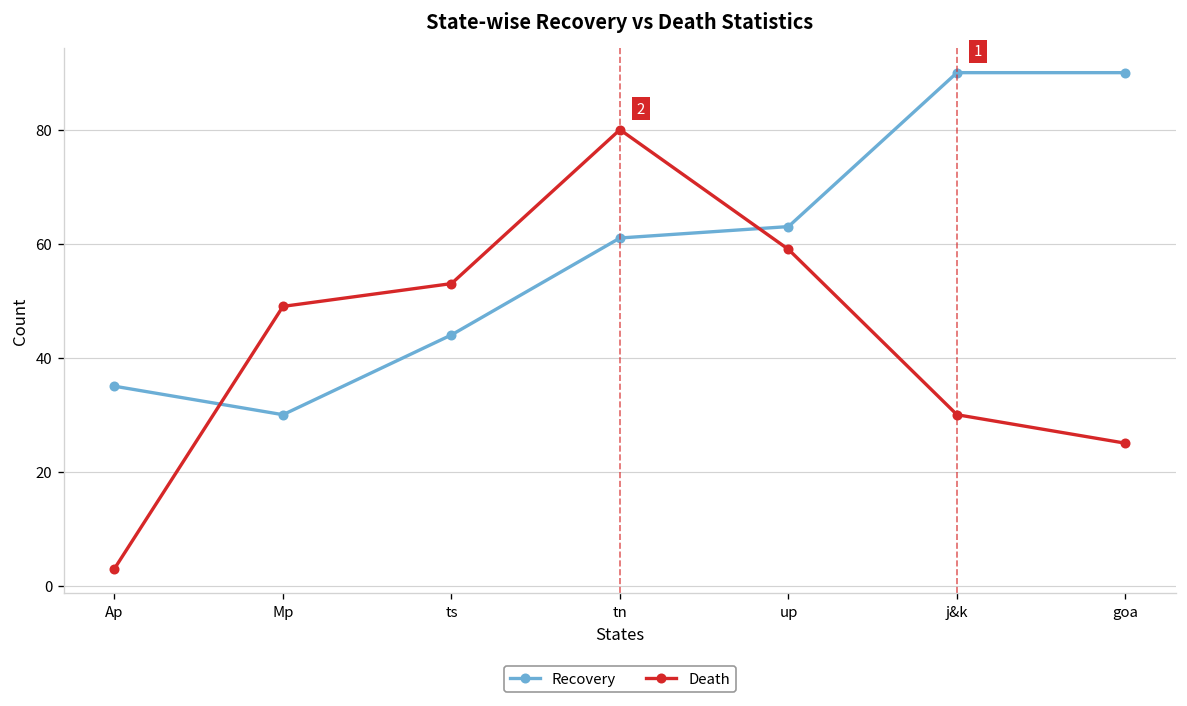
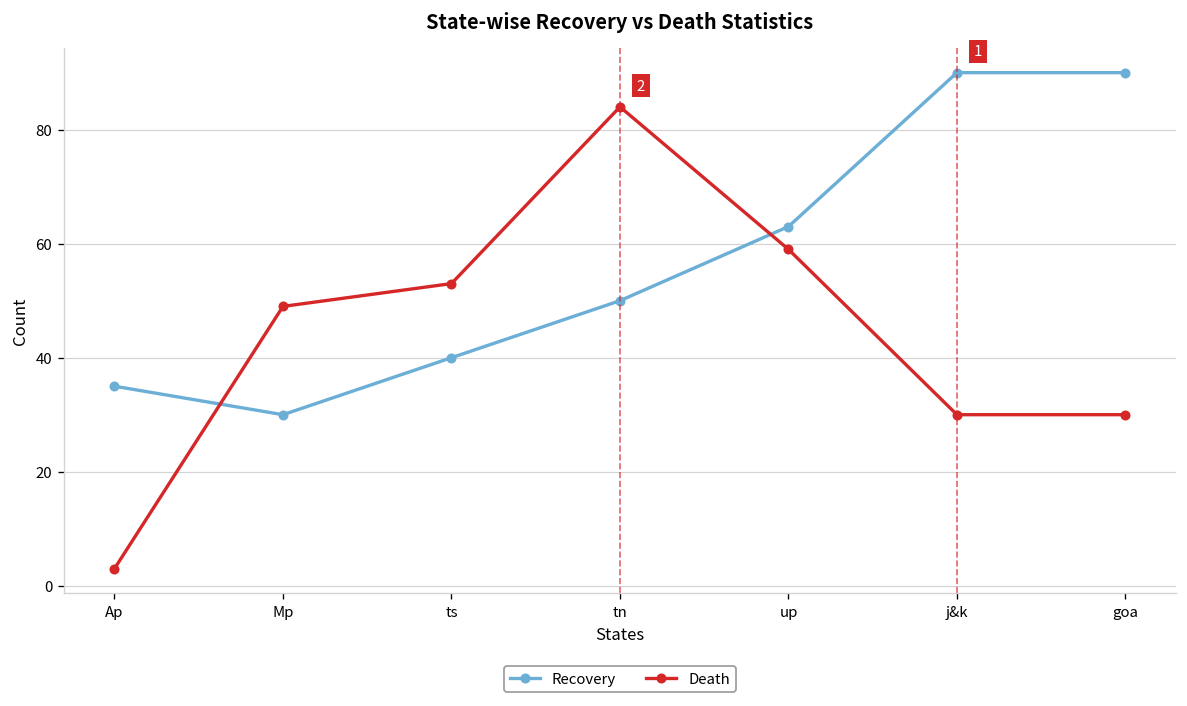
  {
    "Recovery": {
      "Ap": 35,
      "Mp": 30,
-     "ts": 44,
-     "tn": 61,
+     "ts": 40,
+     "tn": 50,
      "up": 63,
      "goa": 90
    },
    "Death": {
      "Ap": 3,
      "Mp": 49,
      "ts": 53,
-     "tn": 80,
+     "tn": 84,
      "up": 59,
      "j&k": 30,
-     "goa": 25
+     "goa": 30
    }
  }
